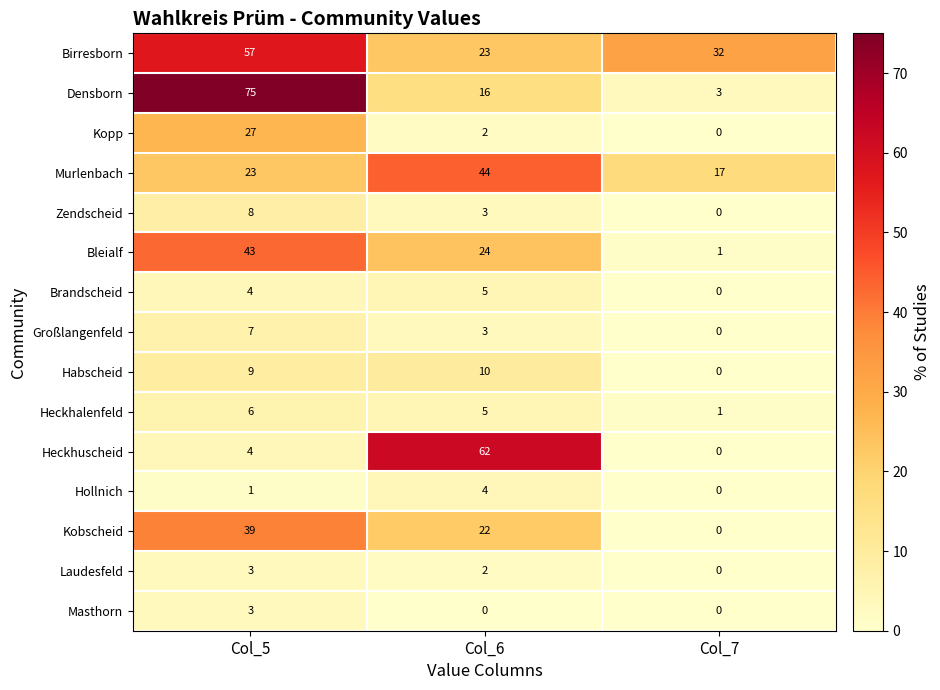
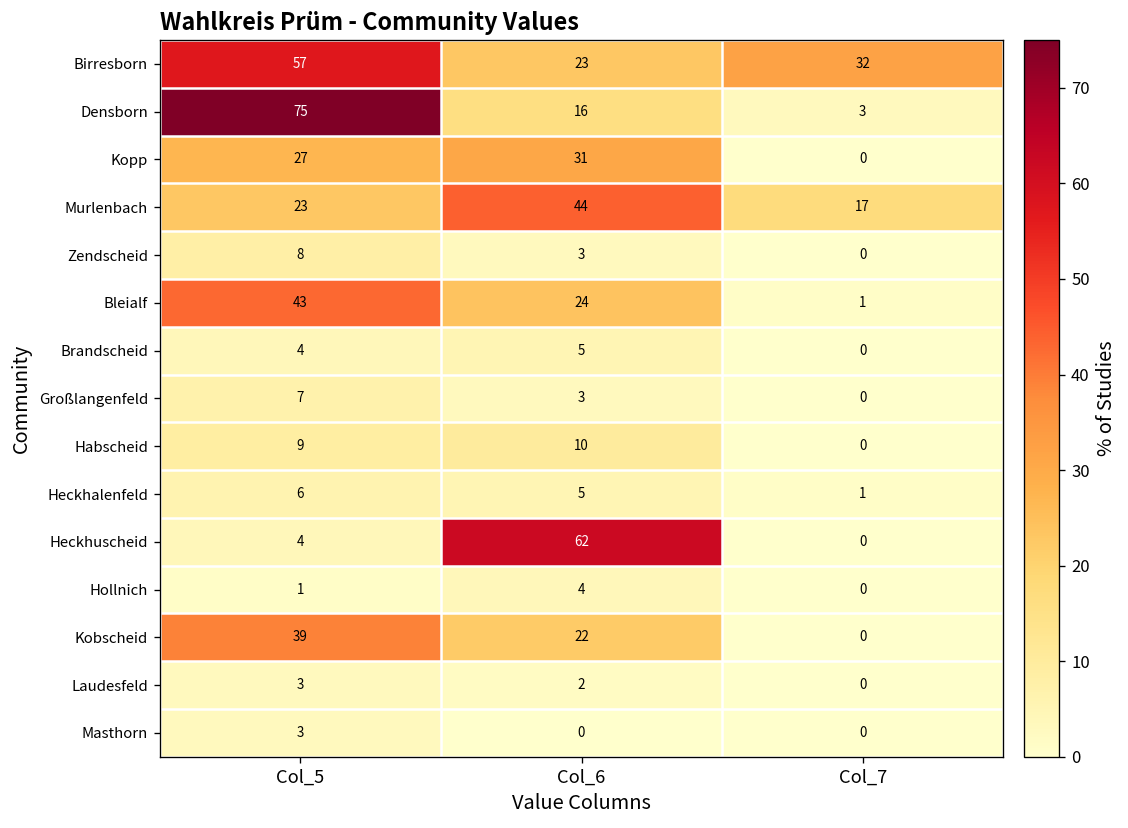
  {
    "Birresborn": {
      "Col_5": 57,
      "Col_6": 23,
      "Col_7": 32
    },
    "Densborn": {
      "Col_5": 75,
      "Col_6": 16,
      "Col_7": 3
    },
    "Kopp": {
      "Col_5": 27,
-     "Col_6": 2,
+     "Col_6": 31,
      "Col_7": 0
    },
    "Murlenbach": {
      "Col_5": 23,
      "Col_6": 44,
      "Col_7": 17
    },
    "Zendscheid": {
      "Col_5": 8,
      "Col_6": 3,
      "Col_7": 0
    },
    "Bleialf": {
      "Col_5": 43,
      "Col_6": 24,
      "Col_7": 1
    },
    "Brandscheid": {
      "Col_5": 4,
      "Col_6": 5,
      "Col_7": 0
    },
    "Großlangenfeld": {
      "Col_5": 7,
      "Col_6": 3,
      "Col_7": 0
    },
    "Habscheid": {
      "Col_5": 9,
      "Col_6": 10,
      "Col_7": 0
    },
    "Heckhalenfeld": {
      "Col_5": 6,
      "Col_6": 5,
      "Col_7": 1
    },
    "Heckhuscheid": {
      "Col_5": 4,
      "Col_6": 62,
      "Col_7": 0
    },
    "Hollnich": {
      "Col_5": 1,
      "Col_6": 4,
      "Col_7": 0
    },
    "Kobscheid": {
      "Col_5": 39,
      "Col_6": 22,
      "Col_7": 0
    },
    "Laudesfeld": {
      "Col_5": 3,
      "Col_6": 2,
      "Col_7": 0
    },
    "Masthorn": {
      "Col_5": 3,
      "Col_6": 0,
      "Col_7": 0
    }
  }
